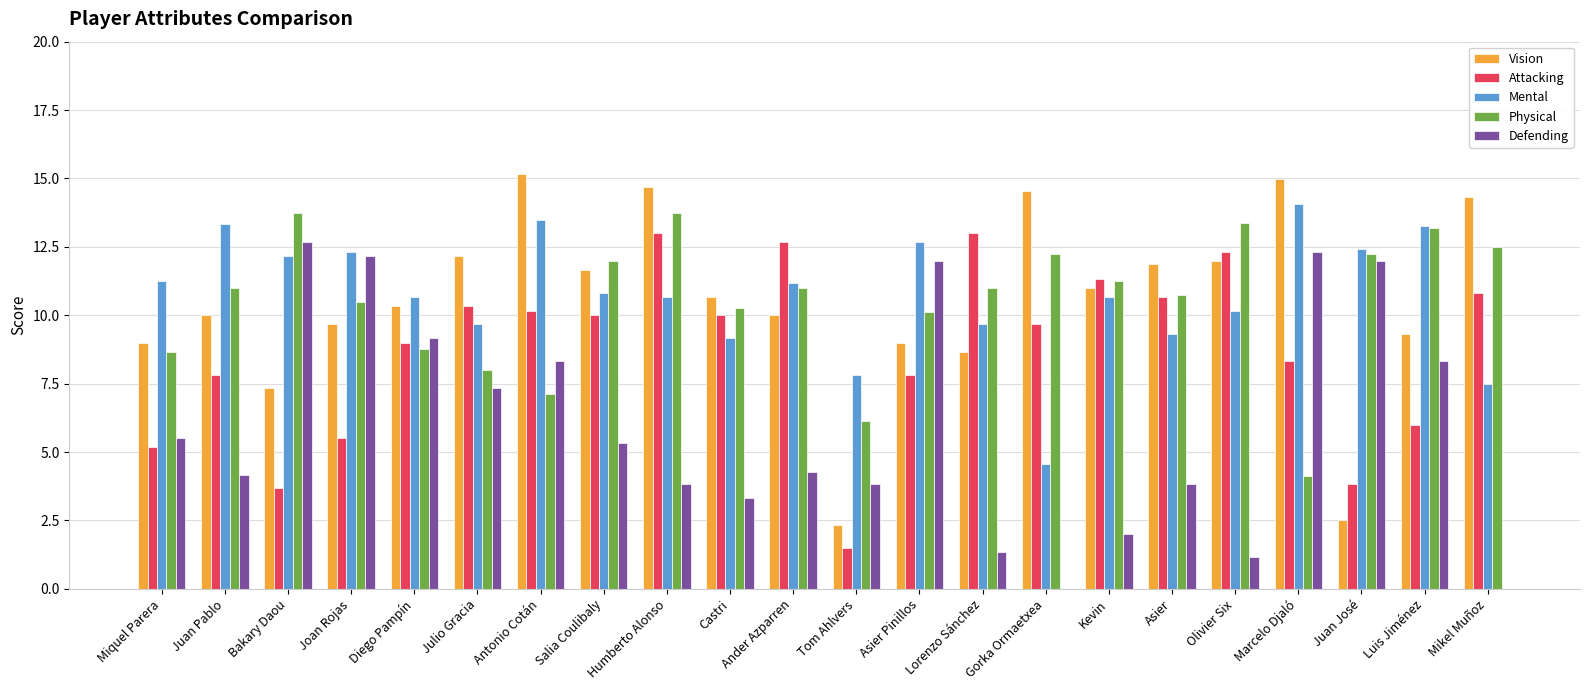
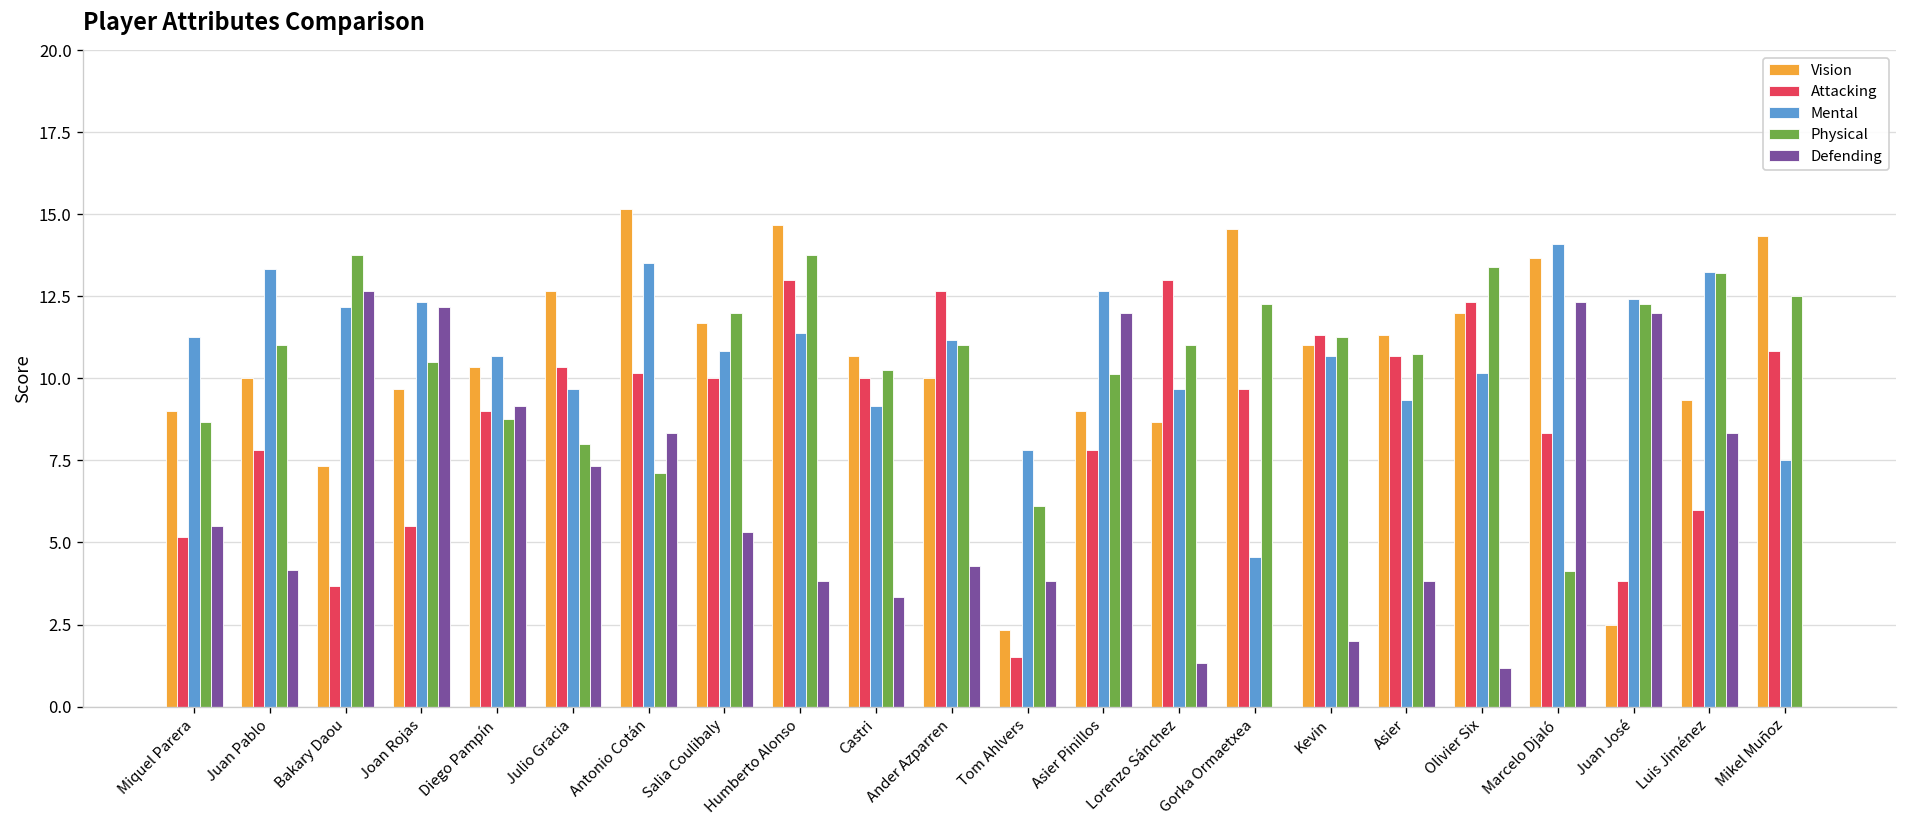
  {
    "Vision": {
      "Miquel Parera": 9.0,
      "Juan Pablo": 10.0,
      "Bakary Daou": 7.3,
      "Joan Rojas": 9.7,
      "Diego Pampín": 10.3,
-     "Julio Gracia": 12.2,
+     "Julio Gracia": 12.7,
      "Antonio Cotán": 15.2,
      "Salia Coulibaly": 11.7,
      "Humberto Alonso": 14.7,
      "Castri": 10.7,
      "Ander Azparren": 10.0,
      "Tom Ahlvers": 2.3,
      "Asier Pinillos": 9.0,
      "Lorenzo Sánchez": 8.7,
      "Gorka Ormaetxea": 14.6,
      "Kevin": 11.0,
-     "Asier": 11.9,
+     "Asier": 11.3,
      "Olivier Six": 12.0,
-     "Marcelo Djaló": 15.0,
+     "Marcelo Djaló": 13.7,
      "Juan José": 2.5,
      "Luis Jiménez": 9.3,
      "Mikel Muñoz": 14.3
    },
    "Attacking": {
      "Miquel Parera": 5.2,
      "Juan Pablo": 7.8,
      "Bakary Daou": 3.7,
      "Joan Rojas": 5.5,
      "Diego Pampín": 9.0,
      "Julio Gracia": 10.3,
      "Antonio Cotán": 10.2,
      "Salia Coulibaly": 10.0,
      "Humberto Alonso": 13.0,
      "Castri": 10.0,
      "Ander Azparren": 12.7,
      "Tom Ahlvers": 1.5,
      "Asier Pinillos": 7.8,
      "Lorenzo Sánchez": 13.0,
      "Gorka Ormaetxea": 9.7,
      "Kevin": 11.3,
      "Asier": 10.7,
      "Olivier Six": 12.3,
      "Marcelo Djaló": 8.3,
      "Juan José": 3.8,
      "Luis Jiménez": 6.0,
      "Mikel Muñoz": 10.8
    },
    "Mental": {
      "Miquel Parera": 11.3,
      "Juan Pablo": 13.3,
      "Bakary Daou": 12.2,
      "Joan Rojas": 12.3,
      "Diego Pampín": 10.7,
      "Julio Gracia": 9.7,
      "Antonio Cotán": 13.5,
      "Salia Coulibaly": 10.8,
-     "Humberto Alonso": 10.7,
+     "Humberto Alonso": 11.4,
      "Castri": 9.2,
      "Ander Azparren": 11.2,
      "Tom Ahlvers": 7.8,
      "Asier Pinillos": 12.7,
      "Lorenzo Sánchez": 9.7,
      "Gorka Ormaetxea": 4.6,
      "Kevin": 10.7,
      "Asier": 9.3,
      "Olivier Six": 10.2,
      "Marcelo Djaló": 14.1,
      "Juan José": 12.4,
      "Luis Jiménez": 13.3,
      "Mikel Muñoz": 7.5
    },
    "Physical": {
      "Miquel Parera": 8.7,
      "Juan Pablo": 11.0,
      "Bakary Daou": 13.8,
      "Joan Rojas": 10.5,
      "Diego Pampín": 8.8,
      "Julio Gracia": 8.0,
      "Antonio Cotán": 7.1,
      "Salia Coulibaly": 12.0,
      "Humberto Alonso": 13.8,
      "Castri": 10.3,
      "Ander Azparren": 11.0,
      "Tom Ahlvers": 6.1,
      "Asier Pinillos": 10.1,
      "Lorenzo Sánchez": 11.0,
      "Gorka Ormaetxea": 12.3,
      "Kevin": 11.3,
      "Asier": 10.8,
      "Olivier Six": 13.4,
      "Marcelo Djaló": 4.1,
      "Juan José": 12.3,
      "Luis Jiménez": 13.2,
      "Mikel Muñoz": 12.5
    },
    "Defending": {
      "Miquel Parera": 5.5,
      "Juan Pablo": 4.2,
      "Bakary Daou": 12.7,
      "Joan Rojas": 12.2,
      "Diego Pampín": 9.2,
      "Julio Gracia": 7.3,
      "Antonio Cotán": 8.3,
      "Salia Coulibaly": 5.3,
      "Humberto Alonso": 3.8,
      "Castri": 3.3,
      "Ander Azparren": 4.3,
      "Tom Ahlvers": 3.8,
      "Asier Pinillos": 12.0,
      "Lorenzo Sánchez": 1.3,
      "Gorka Ormaetxea": 0.0,
      "Kevin": 2.0,
      "Asier": 3.8,
      "Olivier Six": 1.2,
      "Marcelo Djaló": 12.3,
      "Juan José": 12.0,
      "Luis Jiménez": 8.3,
      "Mikel Muñoz": 0.0
    }
  }
